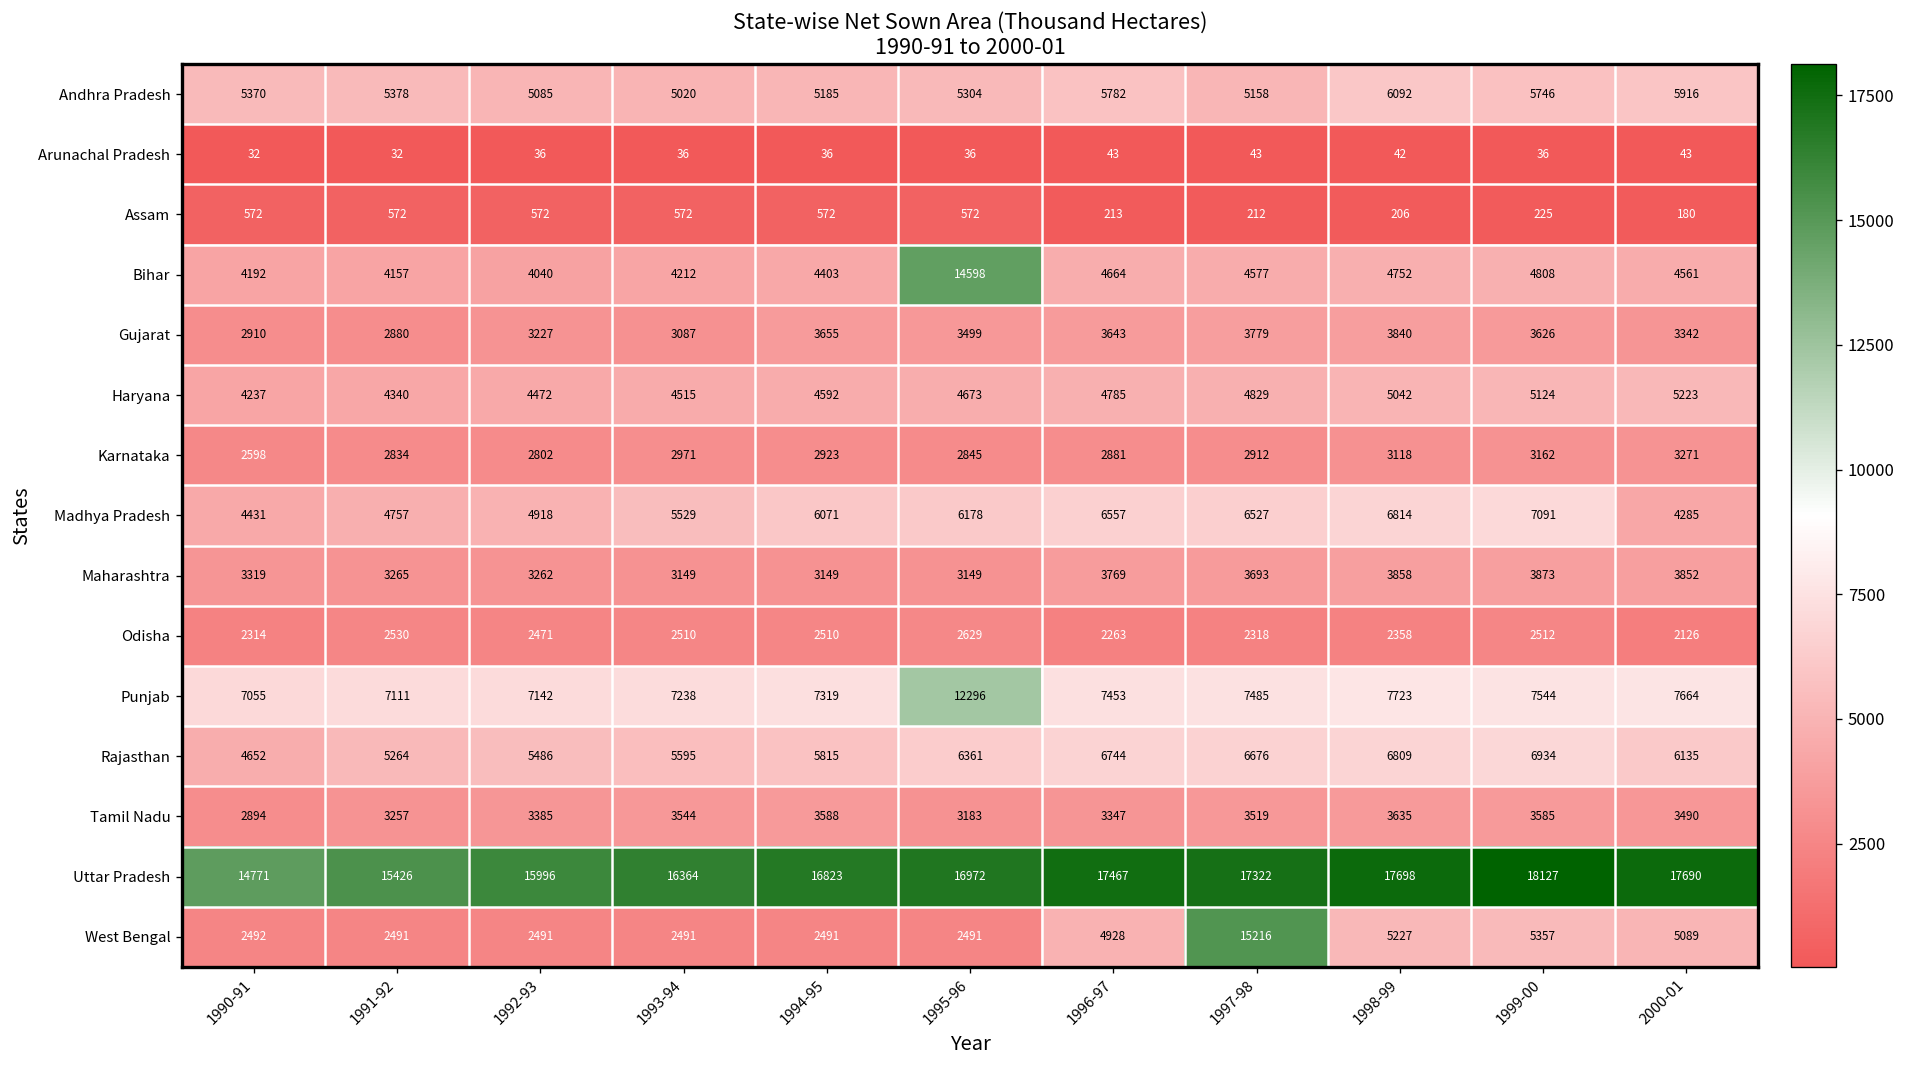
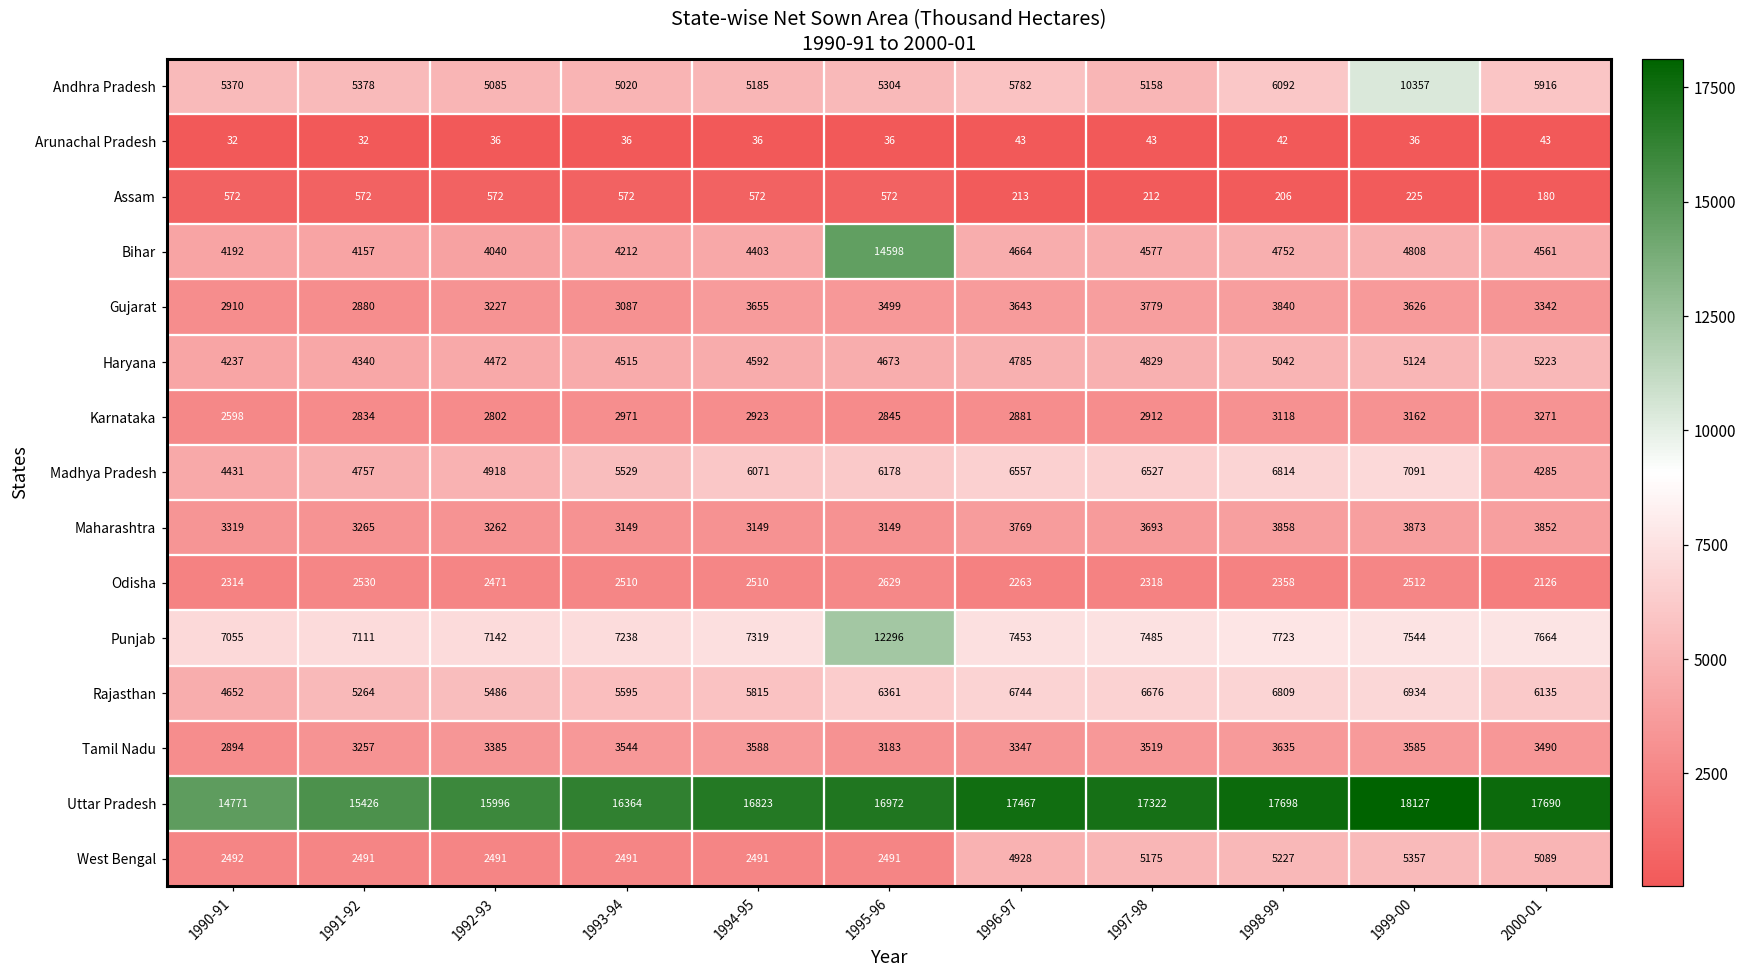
  {
    "Andhra Pradesh": {
      "1990-91": 5370,
      "1991-92": 5378,
      "1992-93": 5085,
      "1993-94": 5020,
      "1994-95": 5185,
      "1995-96": 5304,
      "1996-97": 5782,
      "1997-98": 5158,
      "1998-99": 6092,
-     "1999-00": 5746,
+     "1999-00": 10357,
      "2000-01": 5916
    },
    "Arunachal Pradesh": {
      "1990-91": 32,
      "1991-92": 32,
      "1992-93": 36,
      "1993-94": 36,
      "1994-95": 36,
      "1995-96": 36,
      "1996-97": 43,
      "1997-98": 43,
      "1998-99": 42,
      "1999-00": 36,
      "2000-01": 43
    },
    "Assam": {
      "1990-91": 572,
      "1991-92": 572,
      "1992-93": 572,
      "1993-94": 572,
      "1994-95": 572,
      "1995-96": 572,
      "1996-97": 213,
      "1997-98": 212,
      "1998-99": 206,
      "1999-00": 225,
      "2000-01": 180
    },
    "Bihar": {
      "1990-91": 4192,
      "1991-92": 4157,
      "1992-93": 4040,
      "1993-94": 4212,
      "1994-95": 4403,
      "1995-96": 14598,
      "1996-97": 4664,
      "1997-98": 4577,
      "1998-99": 4752,
      "1999-00": 4808,
      "2000-01": 4561
    },
    "Gujarat": {
      "1990-91": 2910,
      "1991-92": 2880,
      "1992-93": 3227,
      "1993-94": 3087,
      "1994-95": 3655,
      "1995-96": 3499,
      "1996-97": 3643,
      "1997-98": 3779,
      "1998-99": 3840,
      "1999-00": 3626,
      "2000-01": 3342
    },
    "Haryana": {
      "1990-91": 4237,
      "1991-92": 4340,
      "1992-93": 4472,
      "1993-94": 4515,
      "1994-95": 4592,
      "1995-96": 4673,
      "1996-97": 4785,
      "1997-98": 4829,
      "1998-99": 5042,
      "1999-00": 5124,
      "2000-01": 5223
    },
    "Karnataka": {
      "1990-91": 2598,
      "1991-92": 2834,
      "1992-93": 2802,
      "1993-94": 2971,
      "1994-95": 2923,
      "1995-96": 2845,
      "1996-97": 2881,
      "1997-98": 2912,
      "1998-99": 3118,
      "1999-00": 3162,
      "2000-01": 3271
    },
    "Madhya Pradesh": {
      "1990-91": 4431,
      "1991-92": 4757,
      "1992-93": 4918,
      "1993-94": 5529,
      "1994-95": 6071,
      "1995-96": 6178,
      "1996-97": 6557,
      "1997-98": 6527,
      "1998-99": 6814,
      "1999-00": 7091,
      "2000-01": 4285
    },
    "Maharashtra": {
      "1990-91": 3319,
      "1991-92": 3265,
      "1992-93": 3262,
      "1993-94": 3149,
      "1994-95": 3149,
      "1995-96": 3149,
      "1996-97": 3769,
      "1997-98": 3693,
      "1998-99": 3858,
      "1999-00": 3873,
      "2000-01": 3852
    },
    "Odisha": {
      "1990-91": 2314,
      "1991-92": 2530,
      "1992-93": 2471,
      "1993-94": 2510,
      "1994-95": 2510,
      "1995-96": 2629,
      "1996-97": 2263,
      "1997-98": 2318,
      "1998-99": 2358,
      "1999-00": 2512,
      "2000-01": 2126
    },
    "Punjab": {
      "1990-91": 7055,
      "1991-92": 7111,
      "1992-93": 7142,
      "1993-94": 7238,
      "1994-95": 7319,
      "1995-96": 12296,
      "1996-97": 7453,
      "1997-98": 7485,
      "1998-99": 7723,
      "1999-00": 7544,
      "2000-01": 7664
    },
    "Rajasthan": {
      "1990-91": 4652,
      "1991-92": 5264,
      "1992-93": 5486,
      "1993-94": 5595,
      "1994-95": 5815,
      "1995-96": 6361,
      "1996-97": 6744,
      "1997-98": 6676,
      "1998-99": 6809,
      "1999-00": 6934,
      "2000-01": 6135
    },
    "Tamil Nadu": {
      "1990-91": 2894,
      "1991-92": 3257,
      "1992-93": 3385,
      "1993-94": 3544,
      "1994-95": 3588,
      "1995-96": 3183,
      "1996-97": 3347,
      "1997-98": 3519,
      "1998-99": 3635,
      "1999-00": 3585,
      "2000-01": 3490
    },
    "Uttar Pradesh": {
      "1990-91": 14771,
      "1991-92": 15426,
      "1992-93": 15996,
      "1993-94": 16364,
      "1994-95": 16823,
      "1995-96": 16972,
      "1996-97": 17467,
      "1997-98": 17322,
      "1998-99": 17698,
      "1999-00": 18127,
      "2000-01": 17690
    },
    "West Bengal": {
      "1990-91": 2492,
      "1991-92": 2491,
      "1992-93": 2491,
      "1993-94": 2491,
      "1994-95": 2491,
      "1995-96": 2491,
      "1996-97": 4928,
-     "1997-98": 15216,
+     "1997-98": 5175,
      "1998-99": 5227,
      "1999-00": 5357,
      "2000-01": 5089
    }
  }
